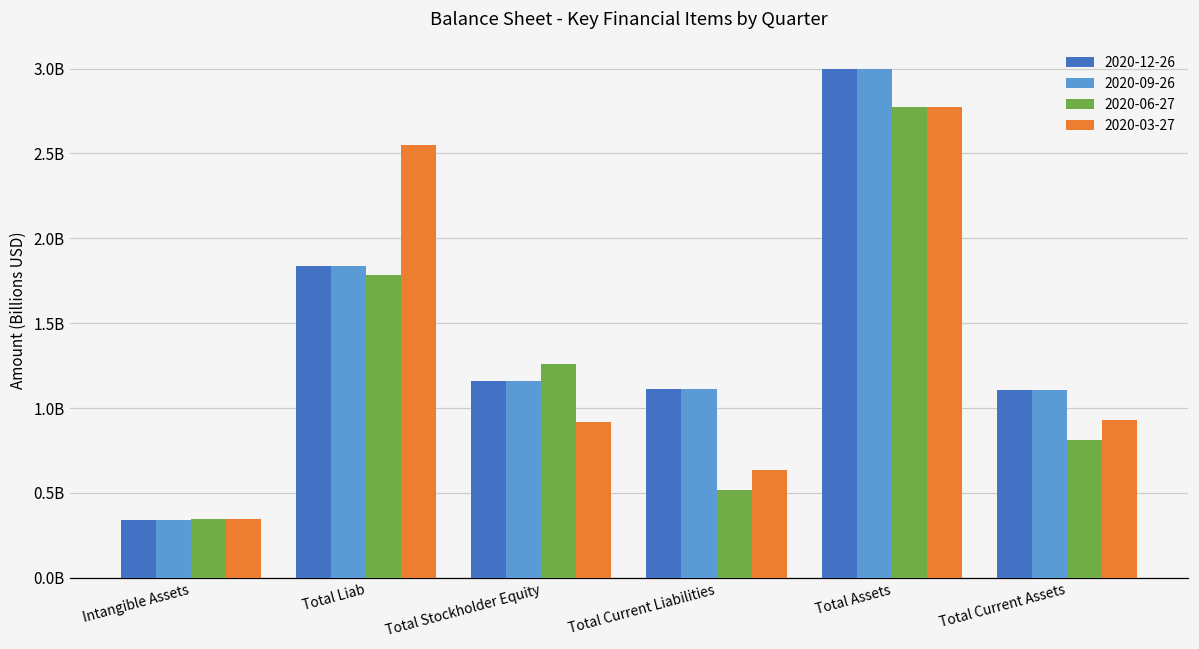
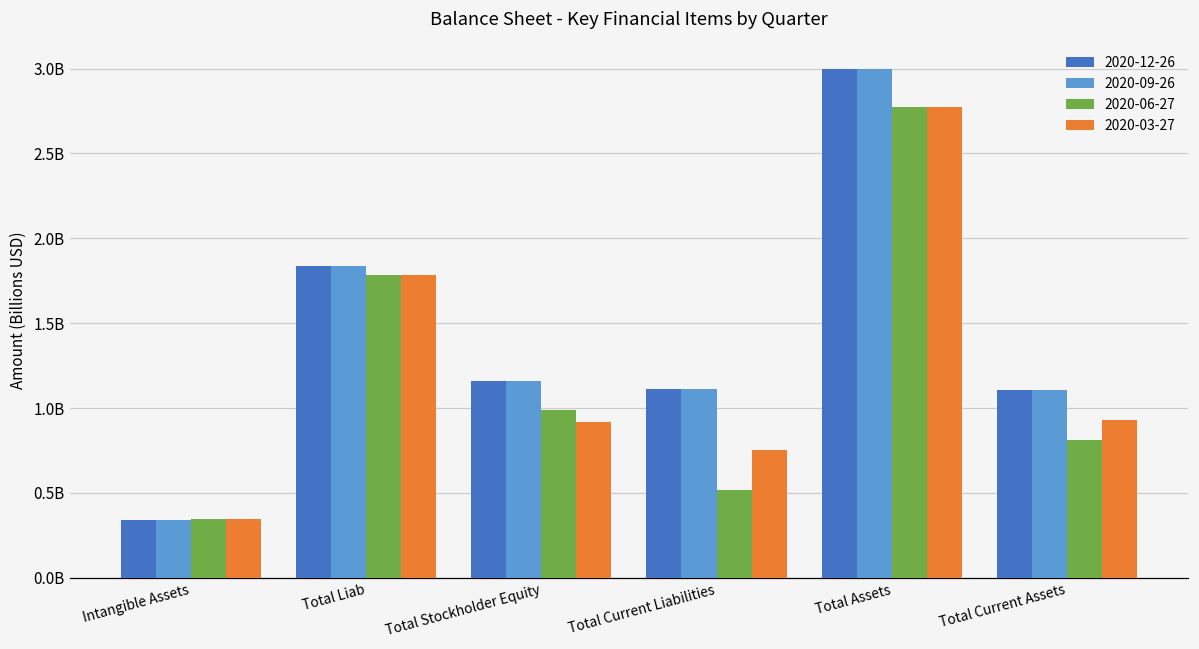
  {
    "2020-06-27": {
      "Intangible Assets": 350000000,
      "Total Liab": 1780000000,
-     "Total Stockholder Equity": 1260000000,
+     "Total Stockholder Equity": 990000000,
      "Total Current Liabilities": 510000000,
      "Total Assets": 2780000000,
      "Total Current Assets": 810000000
    },
    "2020-03-27": {
      "Intangible Assets": 350000000,
-     "Total Liab": 2550000000,
+     "Total Liab": 1780000000,
      "Total Stockholder Equity": 920000000,
-     "Total Current Liabilities": 640000000,
+     "Total Current Liabilities": 750000000,
      "Total Assets": 2780000000,
      "Total Current Assets": 930000000
    }
  }
